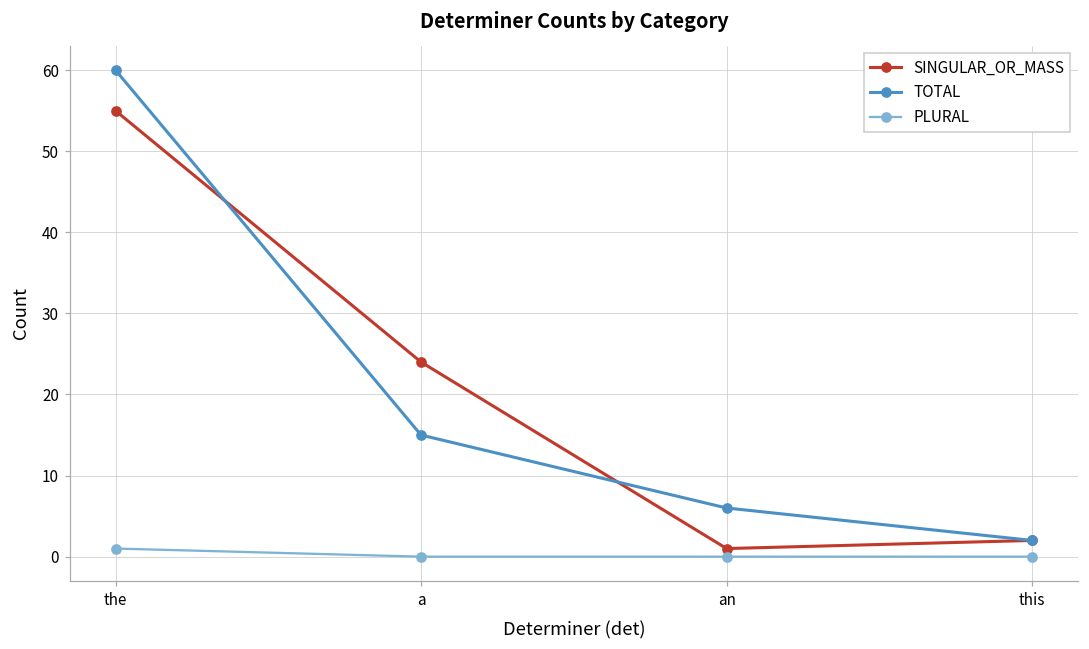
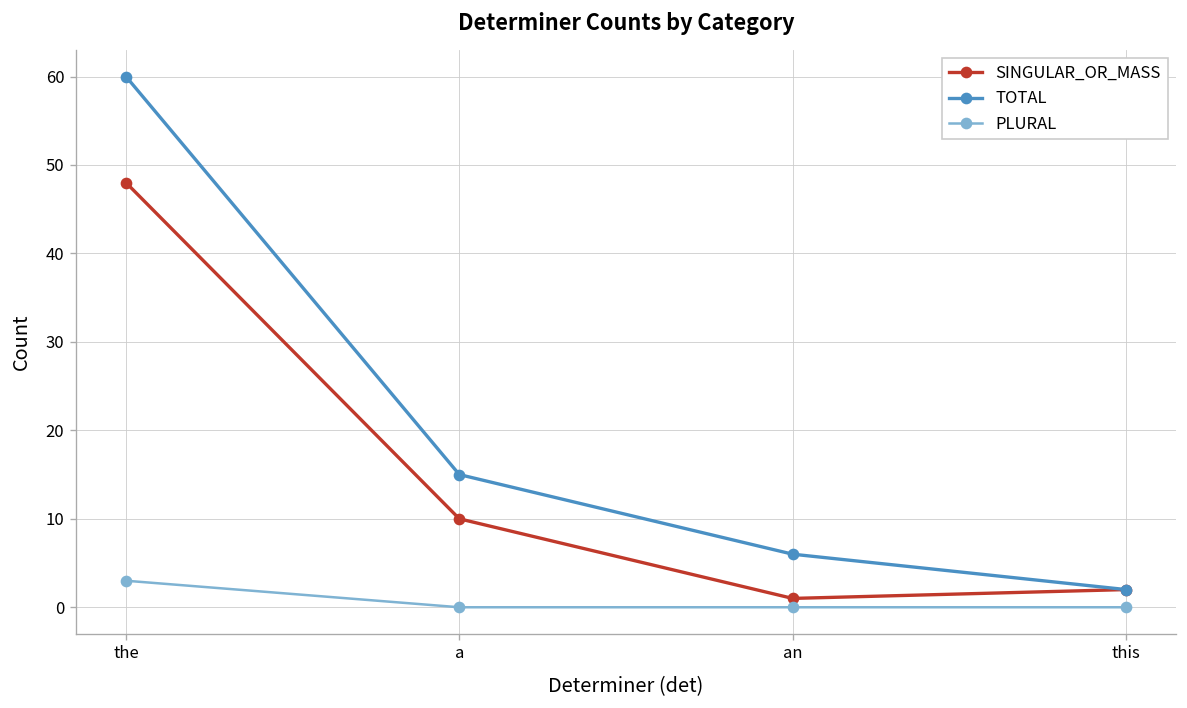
  {
    "SINGULAR_OR_MASS": {
-     "the": 55,
-     "a": 24,
+     "the": 48,
+     "a": 10,
      "an": 1
    },
    "TOTAL": {
      "the": 60,
      "a": 15,
      "an": 6
    },
    "PLURAL": {
-     "the": 1,
+     "the": 3,
      "a": 0,
      "an": 0,
      "this": 0
    }
  }
